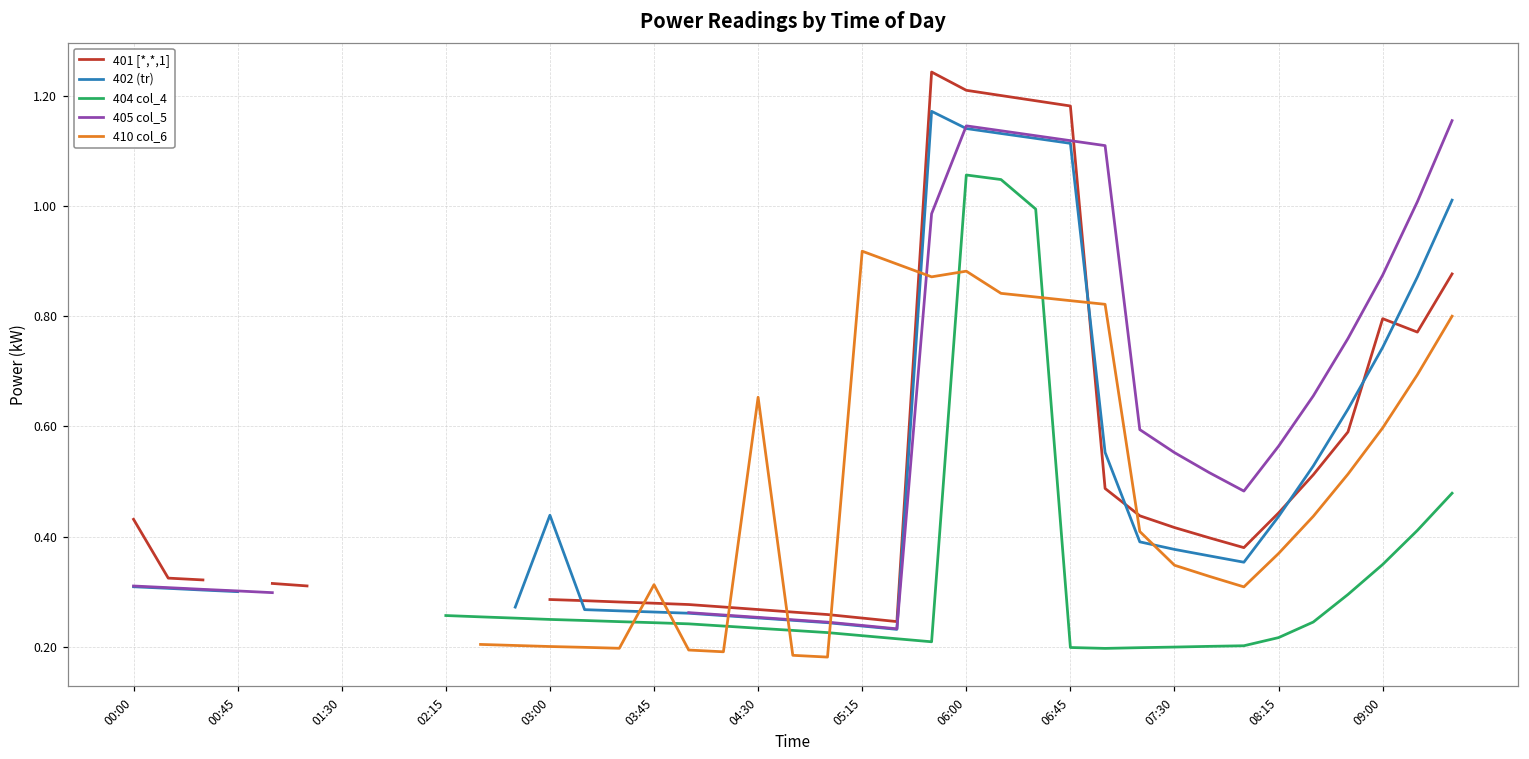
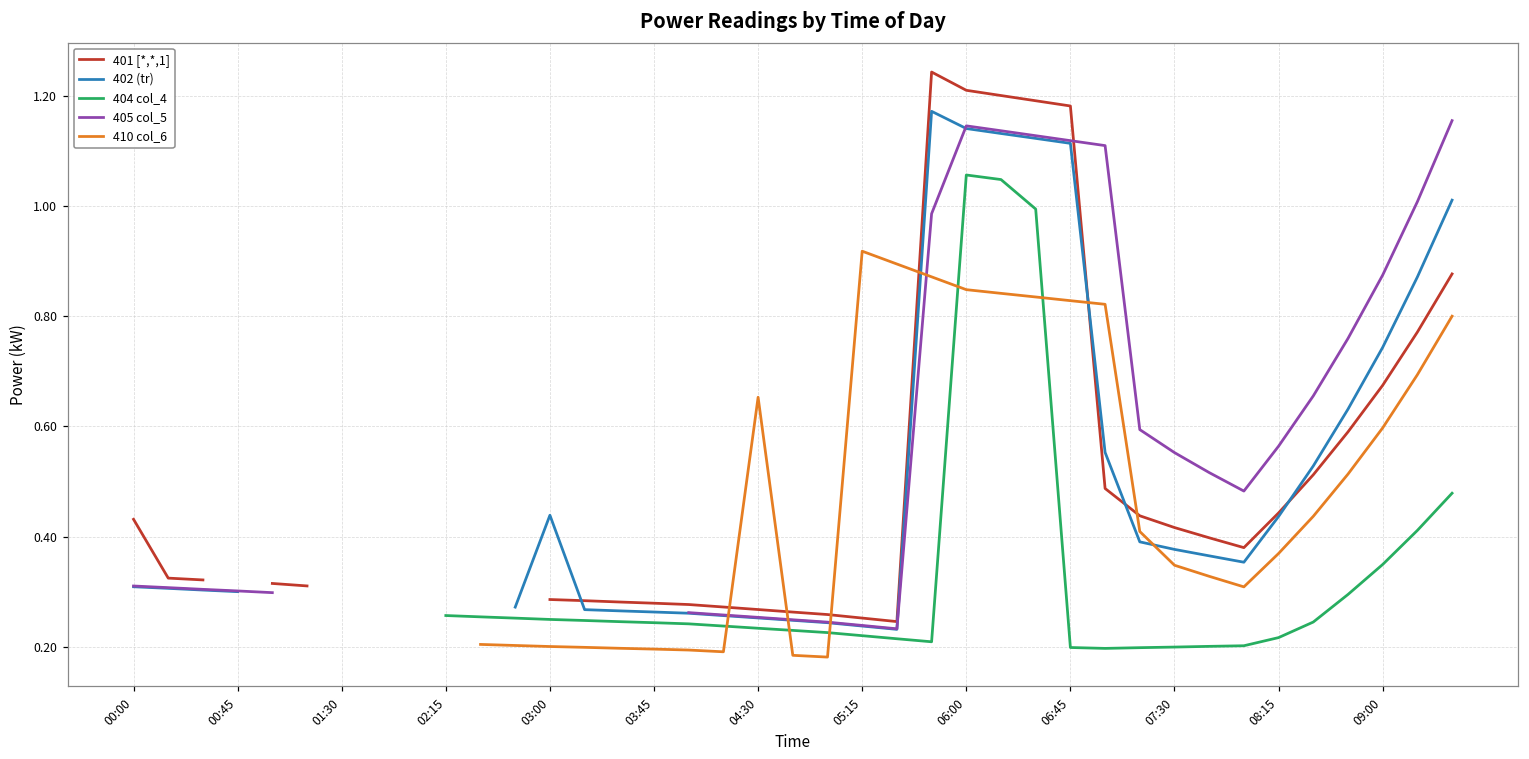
  {
    "401 [*,*,1]": {
      "00:00": 0.43,
      "03:00": 0.29,
      "03:45": 0.28,
      "04:30": 0.27,
      "05:15": 0.25,
      "06:00": 1.21,
      "06:45": 1.18,
      "07:30": 0.42,
      "08:15": 0.44,
-     "09:00": 0.80
+     "09:00": 0.67
    },
    "402 (tr)": {
      "03:00": 0.44,
      "03:45": 0.26,
      "07:30": 0.38,
      "08:15": 0.44,
      "09:00": 0.74
    },
    "404 col_4": {
      "00:00": 0.29,
      "00:45": 0.28,
      "02:15": 0.26,
      "03:00": 0.25,
      "03:45": 0.24,
      "04:30": 0.23,
      "05:15": 0.22,
      "06:00": 1.06,
      "06:45": 0.20,
      "07:30": 0.20,
      "08:15": 0.22,
      "09:00": 0.35
    },
    "405 col_5": {
      "01:30": 0.29,
      "07:30": 0.55,
      "08:15": 0.56,
      "09:00": 0.88
    },
    "410 col_6": {
      "00:00": 0.28,
      "03:00": 0.20,
-     "03:45": 0.31,
+     "03:45": 0.20,
      "04:30": 0.65,
      "05:15": 0.92,
-     "06:00": 0.88,
+     "06:00": 0.85,
      "06:45": 0.83,
      "07:30": 0.35,
      "08:15": 0.37,
      "09:00": 0.60
    }
  }
